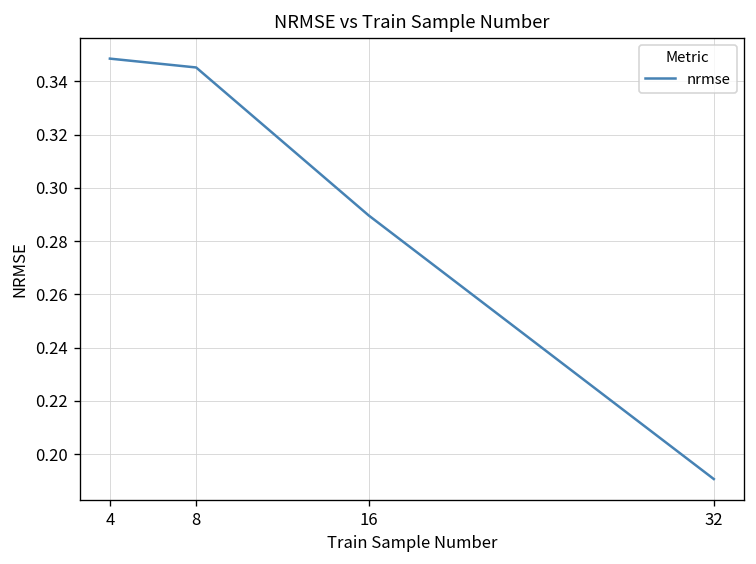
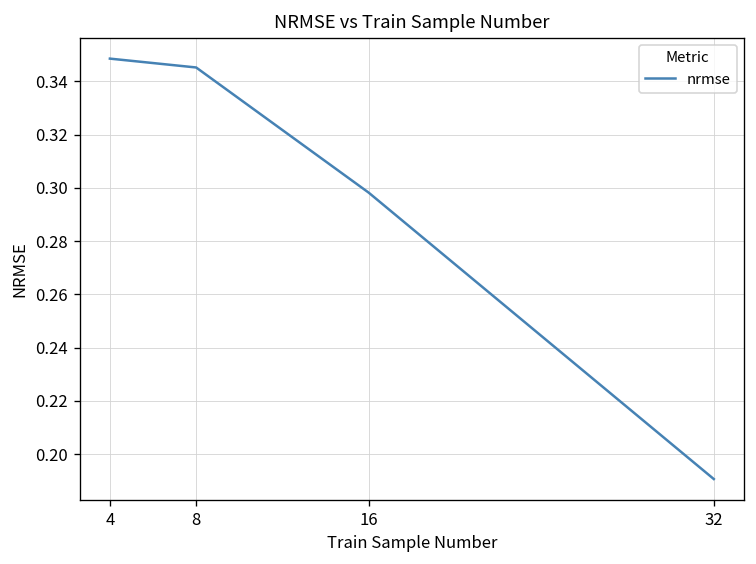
  {
    "4": 0.348,
    "8": 0.345,
-   "16": 0.290,
+   "16": 0.298,
    "32": 0.191
  }
